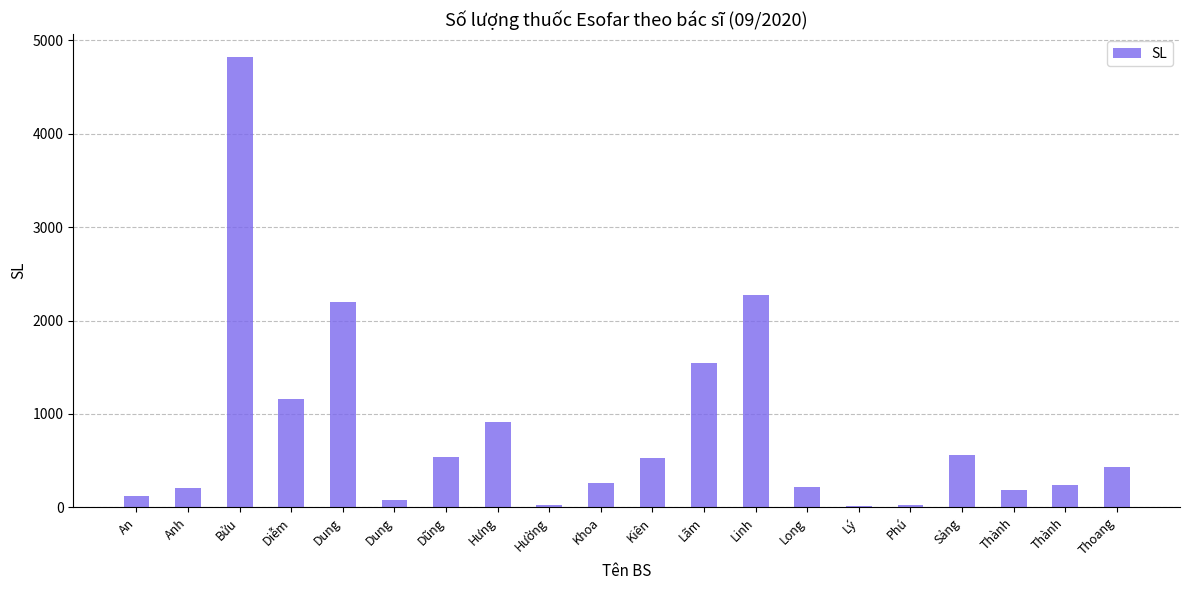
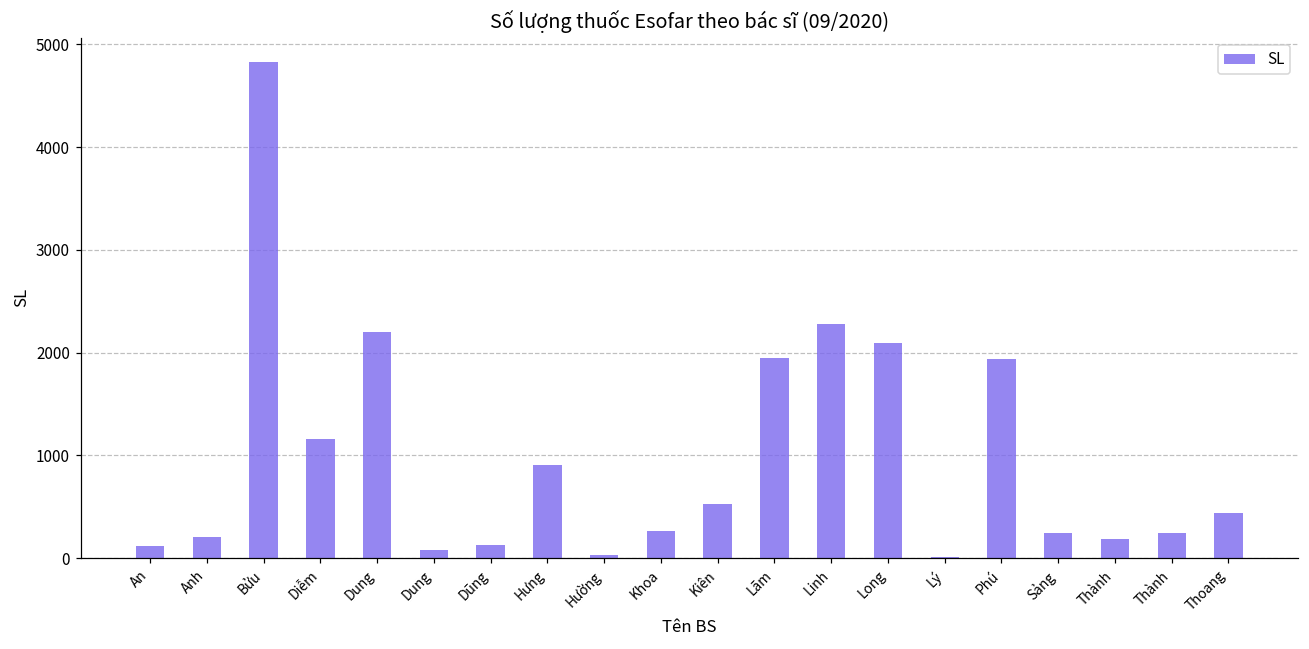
  {
    "An": 100,
    "Anh": 200,
    "Bửu": 4800,
    "Diễm": 1200,
-   "Dũng": 500,
+   "Dũng": 100,
    "Hưng": 900,
    "Hường": 0,
    "Khoa": 300,
    "Kiên": 500,
-   "Lãm": 1500,
+   "Lãm": 1900,
    "Linh": 2300,
-   "Long": 200,
-   "Phú": 0,
-   "Sảng": 600,
+   "Long": 2100,
+   "Phú": 1900,
+   "Sảng": 200,
    "Thoang": 400
  }
